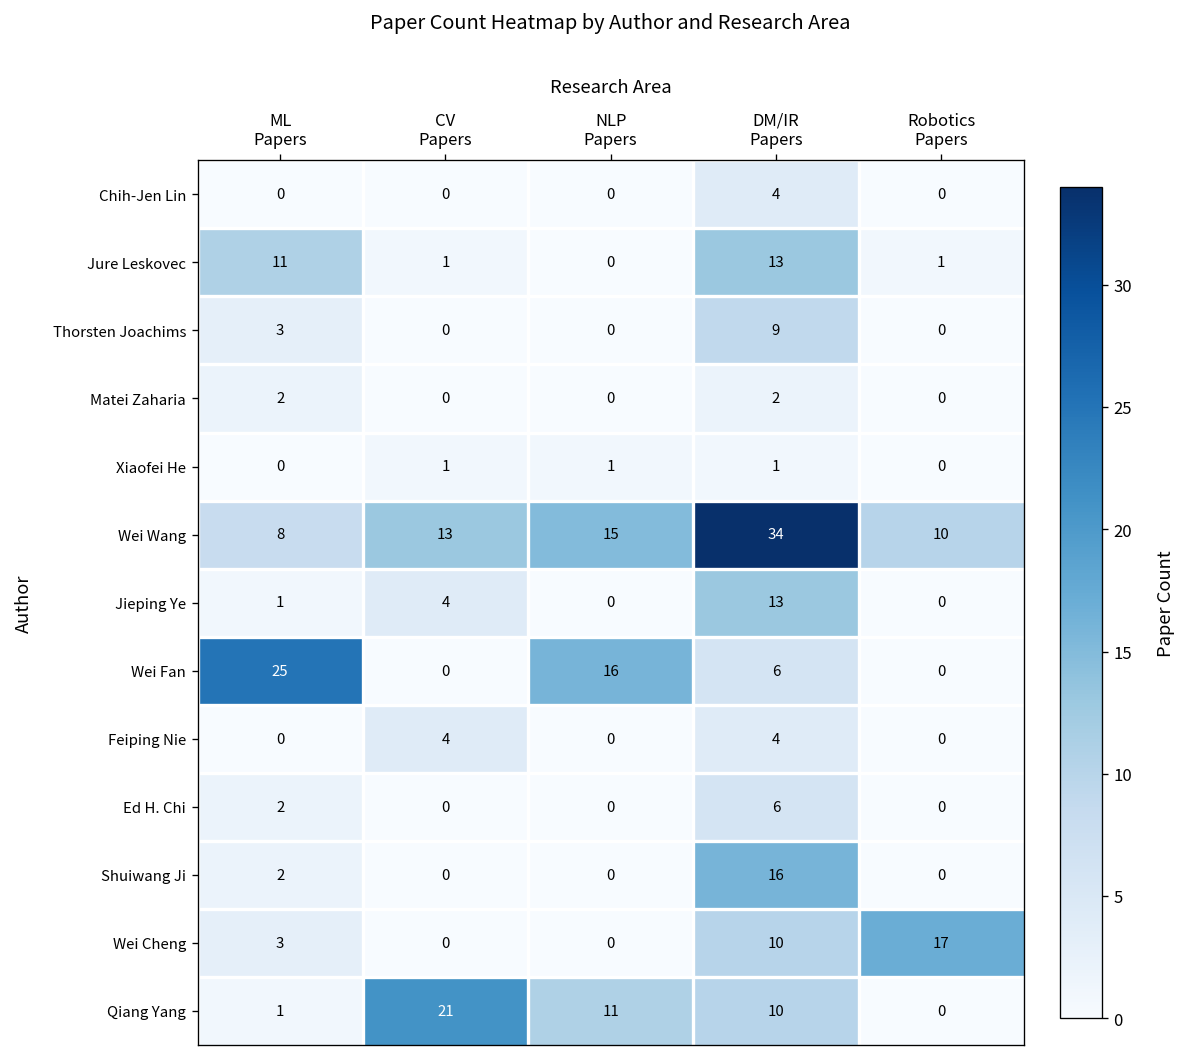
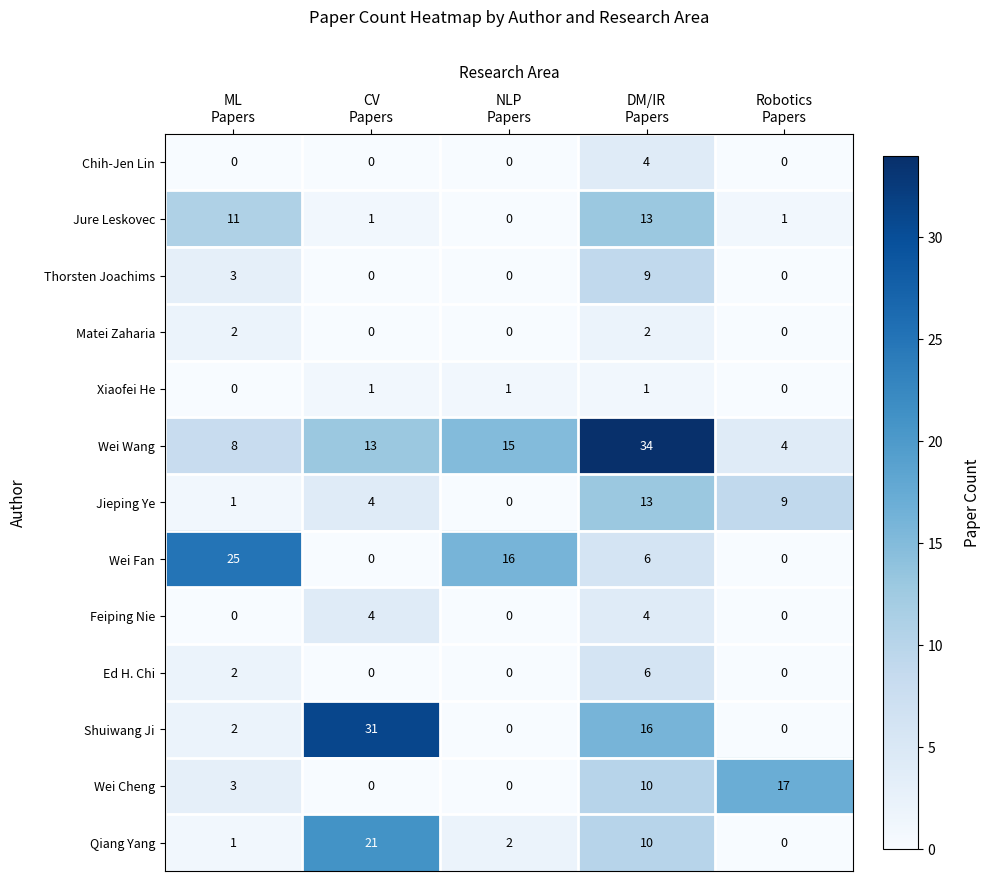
  {
    "Chih-Jen Lin": {
      "ML Papers": 0,
      "CV Papers": 0,
      "NLP Papers": 0,
      "DM/IR Papers": 4,
      "Robotics Papers": 0
    },
    "Jure Leskovec": {
      "ML Papers": 11,
      "CV Papers": 1,
      "NLP Papers": 0,
      "DM/IR Papers": 13,
      "Robotics Papers": 1
    },
    "Thorsten Joachims": {
      "ML Papers": 3,
      "CV Papers": 0,
      "NLP Papers": 0,
      "DM/IR Papers": 9,
      "Robotics Papers": 0
    },
    "Matei Zaharia": {
      "ML Papers": 2,
      "CV Papers": 0,
      "NLP Papers": 0,
      "DM/IR Papers": 2,
      "Robotics Papers": 0
    },
    "Xiaofei He": {
      "ML Papers": 0,
      "CV Papers": 1,
      "NLP Papers": 1,
      "DM/IR Papers": 1,
      "Robotics Papers": 0
    },
    "Wei Wang": {
      "ML Papers": 8,
      "CV Papers": 13,
      "NLP Papers": 15,
      "DM/IR Papers": 34,
-     "Robotics Papers": 10
+     "Robotics Papers": 4
    },
    "Jieping Ye": {
      "ML Papers": 1,
      "CV Papers": 4,
      "NLP Papers": 0,
      "DM/IR Papers": 13,
-     "Robotics Papers": 0
+     "Robotics Papers": 9
    },
    "Wei Fan": {
      "ML Papers": 25,
      "CV Papers": 0,
      "NLP Papers": 16,
      "DM/IR Papers": 6,
      "Robotics Papers": 0
    },
    "Feiping Nie": {
      "ML Papers": 0,
      "CV Papers": 4,
      "NLP Papers": 0,
      "DM/IR Papers": 4,
      "Robotics Papers": 0
    },
    "Ed H. Chi": {
      "ML Papers": 2,
      "CV Papers": 0,
      "NLP Papers": 0,
      "DM/IR Papers": 6,
      "Robotics Papers": 0
    },
    "Shuiwang Ji": {
      "ML Papers": 2,
-     "CV Papers": 0,
+     "CV Papers": 31,
      "NLP Papers": 0,
      "DM/IR Papers": 16,
      "Robotics Papers": 0
    },
    "Wei Cheng": {
      "ML Papers": 3,
      "CV Papers": 0,
      "NLP Papers": 0,
      "DM/IR Papers": 10,
      "Robotics Papers": 17
    },
    "Qiang Yang": {
      "ML Papers": 1,
      "CV Papers": 21,
-     "NLP Papers": 11,
+     "NLP Papers": 2,
      "DM/IR Papers": 10,
      "Robotics Papers": 0
    }
  }
